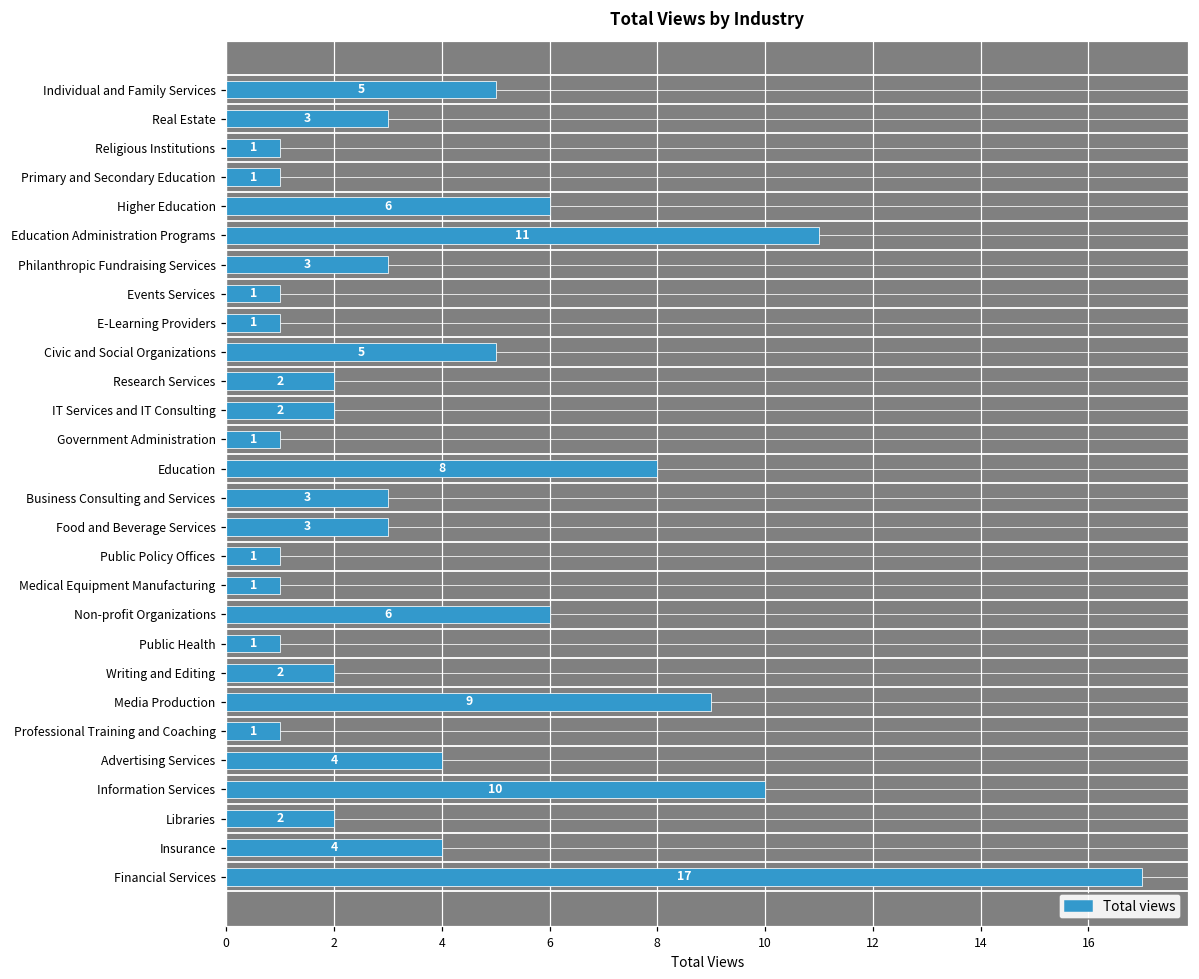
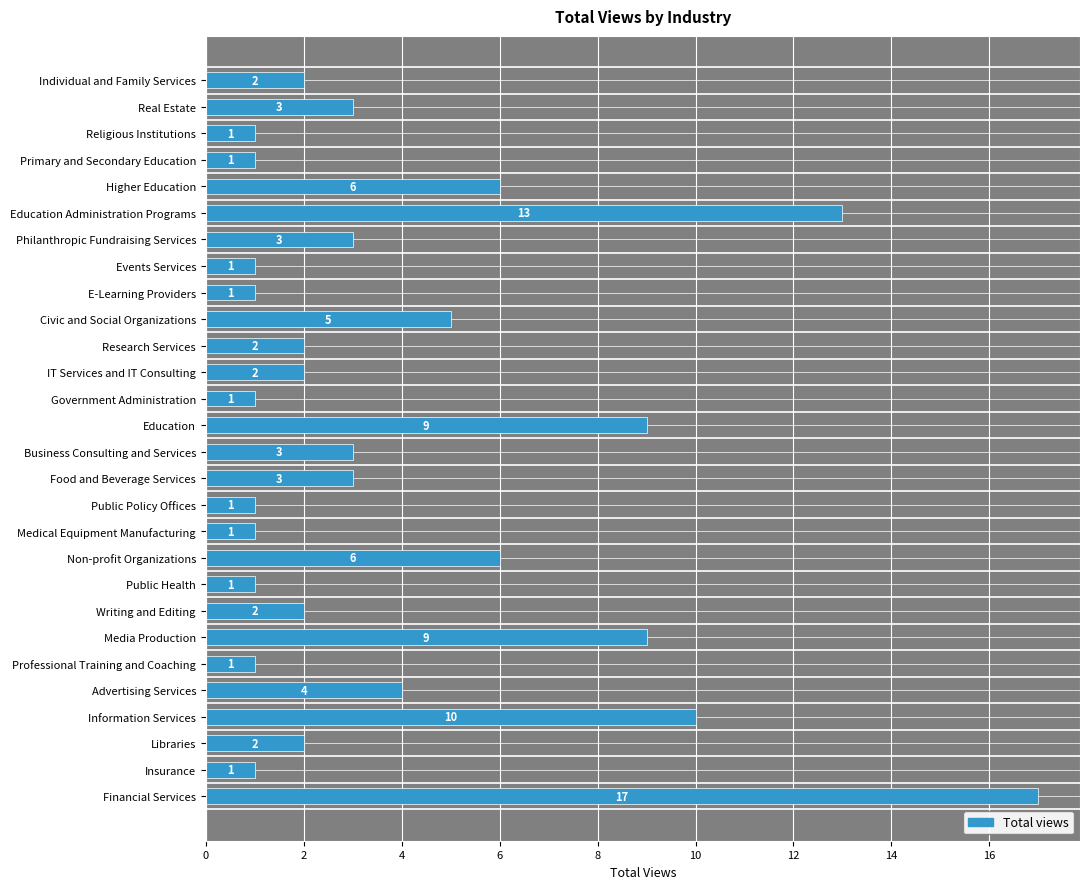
  {
-   "Individual and Family Services": 5,
+   "Individual and Family Services": 2,
    "Real Estate": 3,
    "Religious Institutions": 1,
    "Primary and Secondary Education": 1,
    "Higher Education": 6,
-   "Education Administration Programs": 11,
+   "Education Administration Programs": 13,
    "Philanthropic Fundraising Services": 3,
    "Events Services": 1,
    "E-Learning Providers": 1,
    "Civic and Social Organizations": 5,
    "Research Services": 2,
    "IT Services and IT Consulting": 2,
    "Government Administration": 1,
-   "Education": 8,
+   "Education": 9,
    "Business Consulting and Services": 3,
    "Food and Beverage Services": 3,
    "Public Policy Offices": 1,
    "Medical Equipment Manufacturing": 1,
    "Non-profit Organizations": 6,
    "Public Health": 1,
    "Writing and Editing": 2,
    "Media Production": 9,
    "Professional Training and Coaching": 1,
    "Advertising Services": 4,
    "Information Services": 10,
    "Libraries": 2,
-   "Insurance": 4,
+   "Insurance": 1,
    "Financial Services": 17
  }
